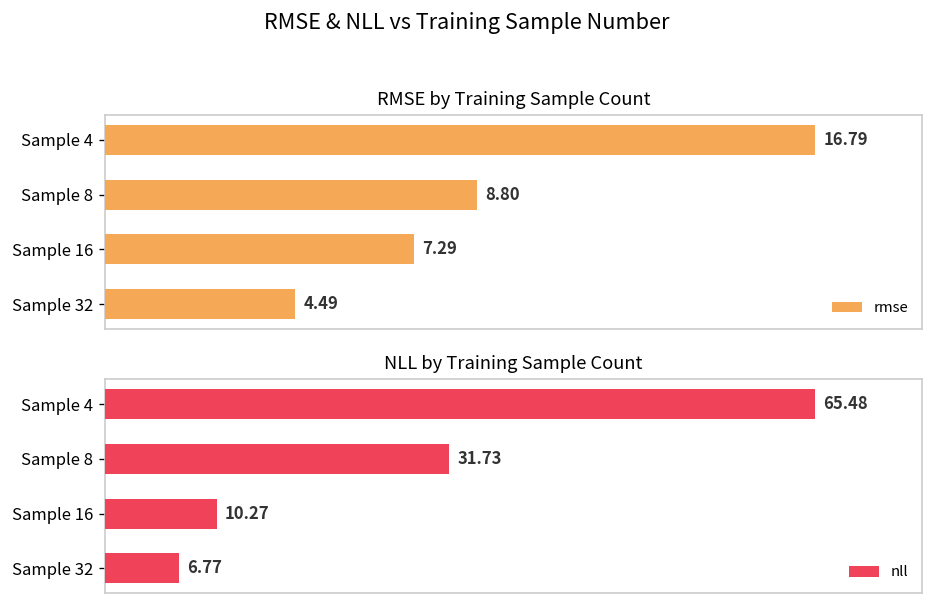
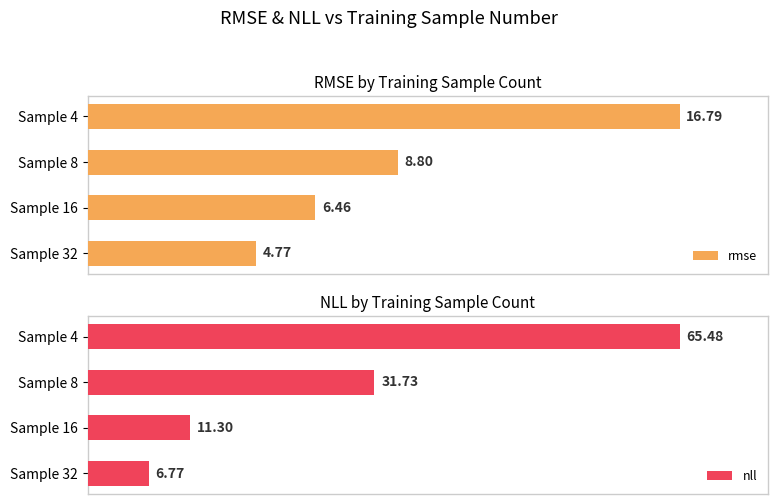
  {
    "RMSE by Training Sample Count": {
      "Sample 4": 16.79,
      "Sample 8": 8.80,
-     "Sample 16": 7.29,
-     "Sample 32": 4.49
+     "Sample 16": 6.46,
+     "Sample 32": 4.77
    },
    "NLL by Training Sample Count": {
      "Sample 4": 65.48,
      "Sample 8": 31.73,
-     "Sample 16": 10.27,
+     "Sample 16": 11.30,
      "Sample 32": 6.77
    }
  }
